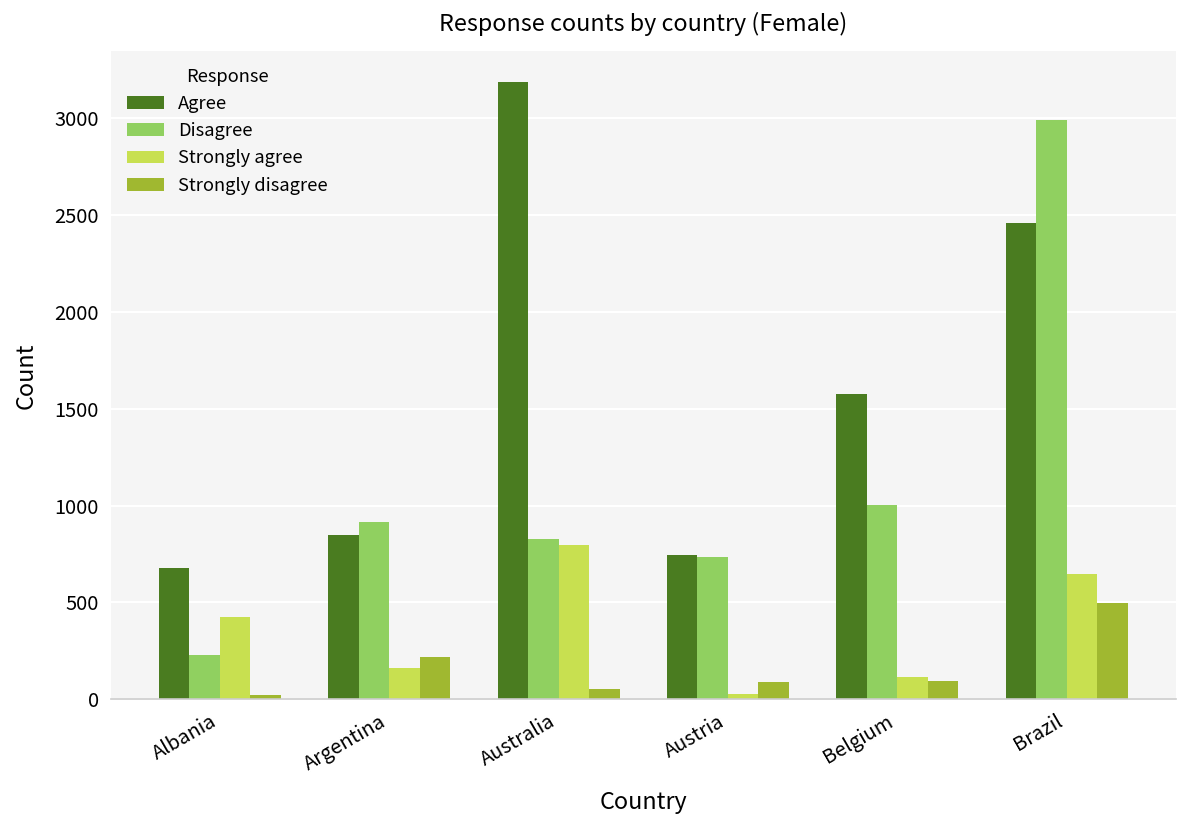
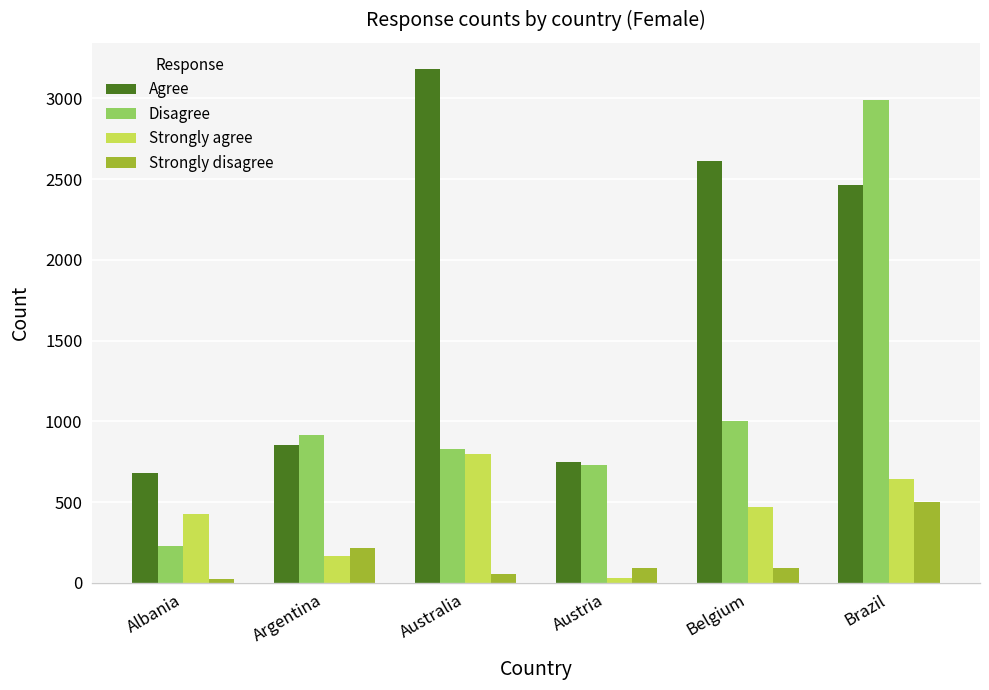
  {
    "Agree": {
      "Albania": 680,
      "Argentina": 850,
      "Australia": 3190,
      "Austria": 750,
-     "Belgium": 1580,
+     "Belgium": 2620,
      "Brazil": 2460
    },
    "Strongly agree": {
      "Albania": 420,
      "Argentina": 160,
      "Australia": 800,
      "Austria": 30,
-     "Belgium": 120,
+     "Belgium": 470,
      "Brazil": 650
    }
  }
